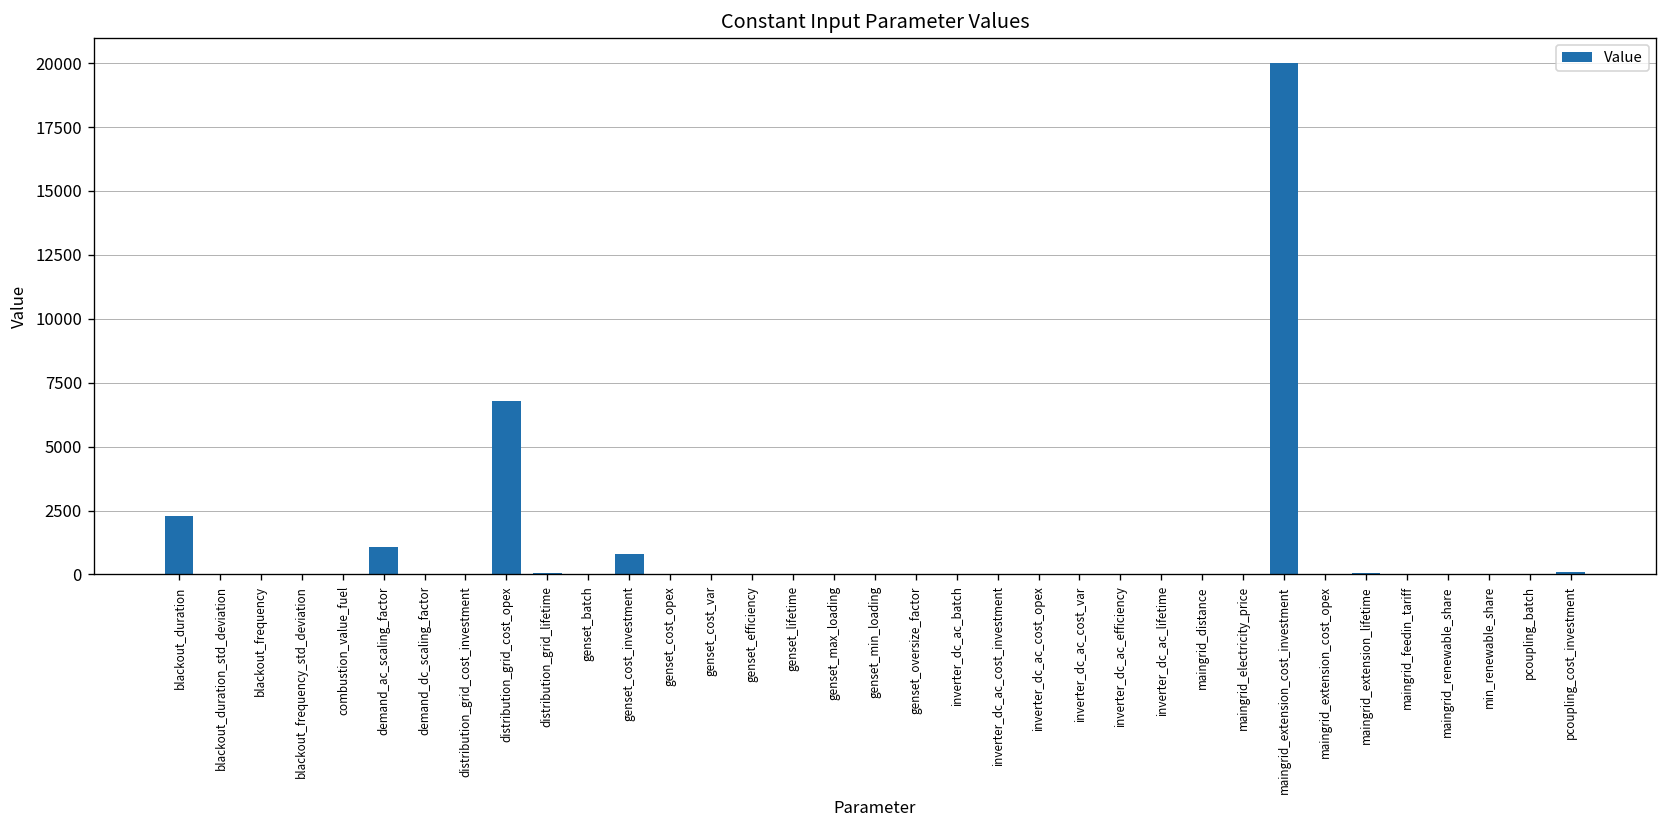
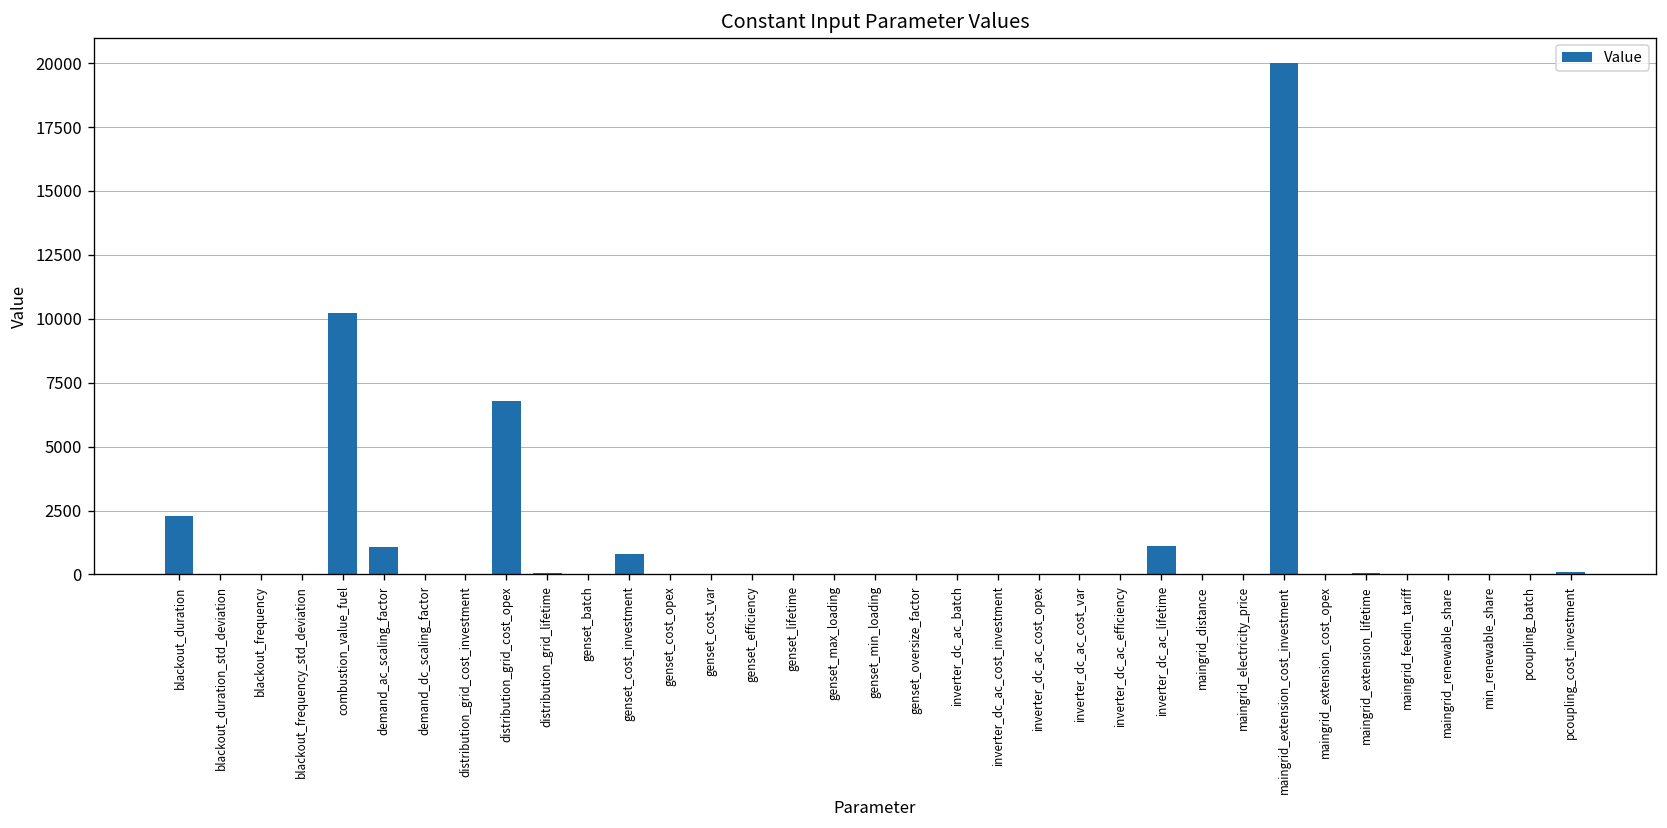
  {
    "blackout_duration": 2300,
    "blackout_duration_std_deviation": 0,
    "blackout_frequency": 0,
    "blackout_frequency_std_deviation": 0,
-   "combustion_value_fuel": 0,
+   "combustion_value_fuel": 10200,
    "demand_ac_scaling_factor": 1100,
    "distribution_grid_cost_investment": 0,
    "distribution_grid_cost_opex": 6800,
    "genset_cost_investment": 800,
    "genset_cost_opex": 0,
    "genset_cost_var": 0,
    "inverter_dc_ac_cost_investment": 0,
    "inverter_dc_ac_cost_opex": 0,
    "inverter_dc_ac_cost_var": 0,
-   "inverter_dc_ac_lifetime": 0,
+   "inverter_dc_ac_lifetime": 1100,
    "maingrid_distance": 0,
    "maingrid_extension_cost_investment": 20000,
    "maingrid_extension_cost_opex": 0,
    "maingrid_feedin_tariff": 0,
    "maingrid_renewable_share": 0,
    "min_renewable_share": 0
  }
